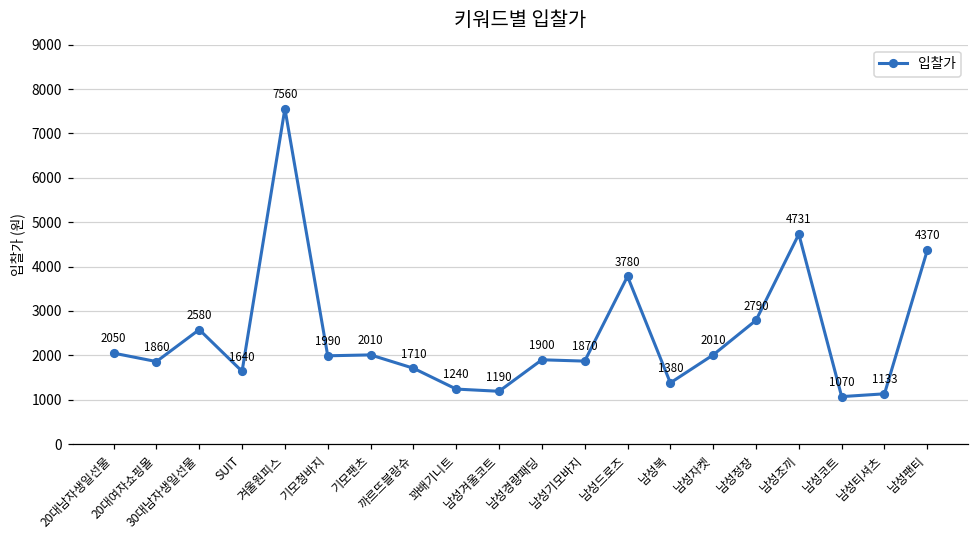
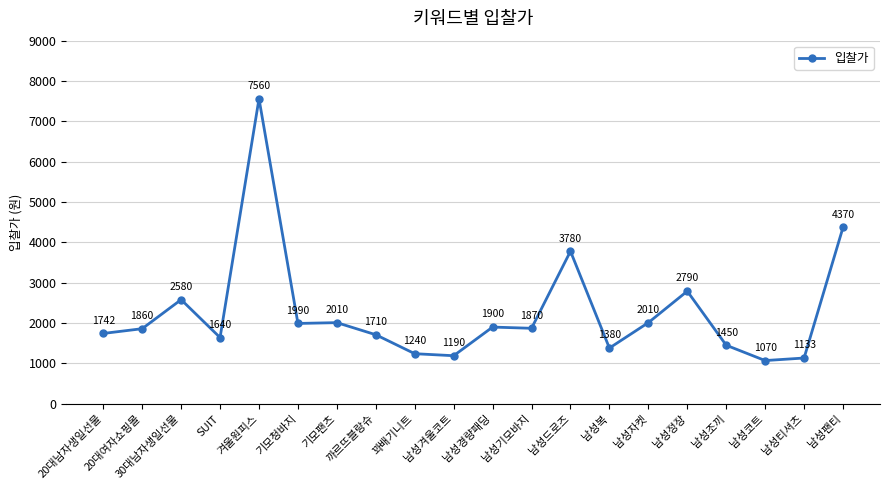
  {
-   "20대남자생일선물": 2050,
+   "20대남자생일선물": 1742,
    "20대여자쇼핑몰": 1860,
    "30대남자생일선물": 2580,
    "SUIT": 1640,
    "겨울원피스": 7560,
    "기모청바지": 1990,
    "기모팬츠": 2010,
    "까르뜨블랑슈": 1710,
    "꽈배기니트": 1240,
    "남성겨울코트": 1190,
    "남성경량패딩": 1900,
    "남성기모바지": 1870,
    "남성드로즈": 3780,
    "남성복": 1380,
    "남성자켓": 2010,
    "남성정장": 2790,
-   "남성조끼": 4731,
+   "남성조끼": 1450,
    "남성코트": 1070,
    "남성티셔츠": 1133,
    "남성팬티": 4370
  }
